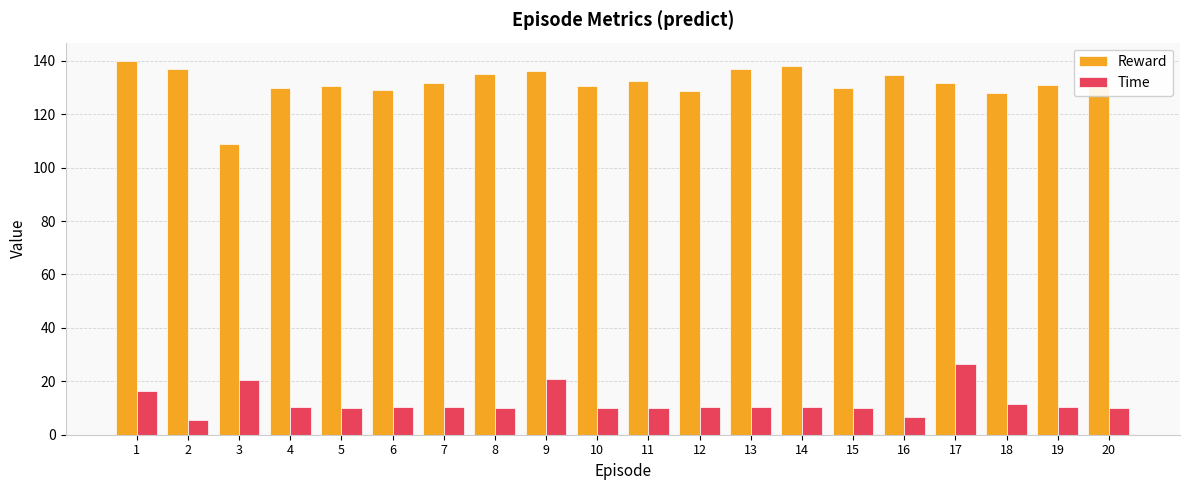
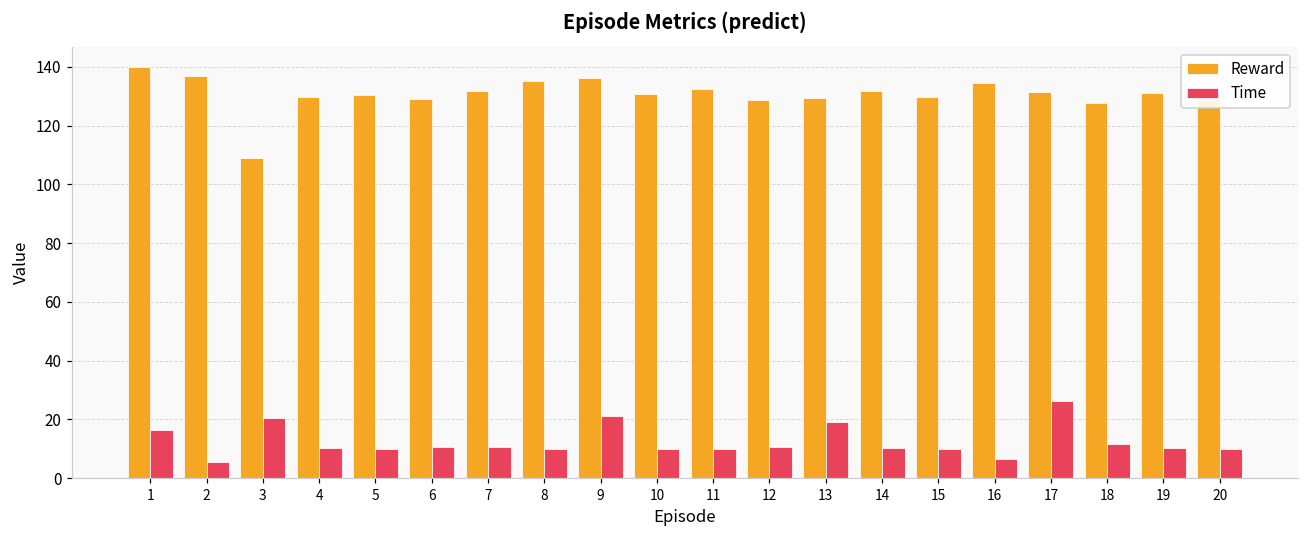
  {
    "Reward": {
      "1": 140,
      "2": 137,
      "3": 109,
      "4": 130,
      "5": 130,
      "6": 129,
      "7": 132,
      "8": 135,
      "9": 136,
      "10": 131,
      "11": 133,
      "12": 129,
-     "13": 137,
-     "14": 138,
+     "13": 129,
+     "14": 132,
      "15": 130,
      "16": 135,
      "17": 132,
      "18": 128,
      "19": 131
    },
    "Time": {
      "1": 16,
      "2": 5,
      "3": 21,
      "4": 10,
      "5": 10,
      "6": 11,
      "7": 11,
      "8": 10,
      "9": 21,
      "10": 10,
      "11": 10,
      "12": 11,
-     "13": 10,
+     "13": 19,
      "14": 10,
      "15": 10,
      "16": 7,
      "17": 26,
      "18": 11,
      "19": 10,
      "20": 10
    }
  }
